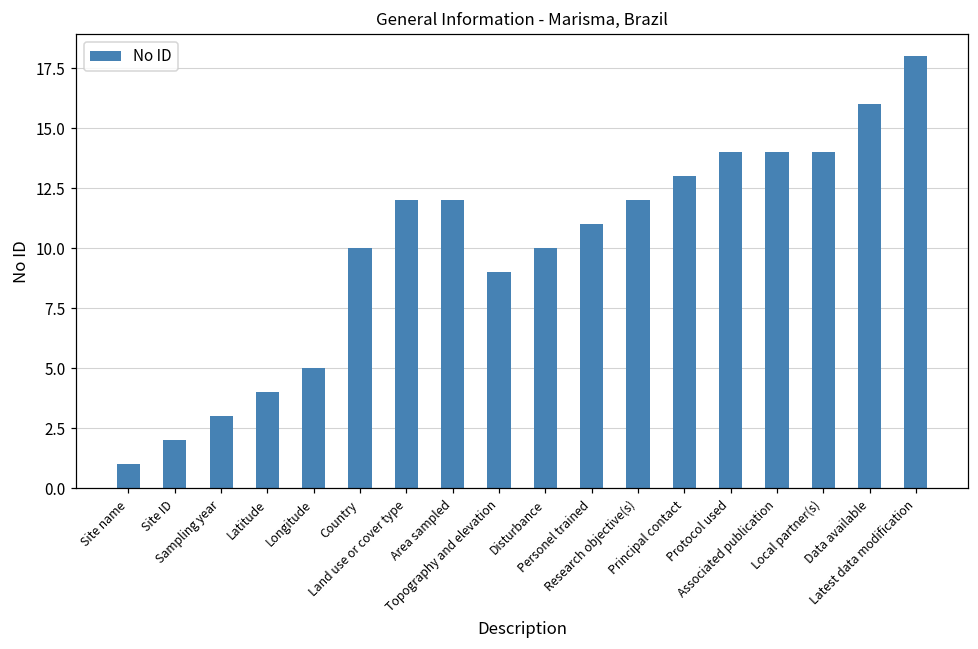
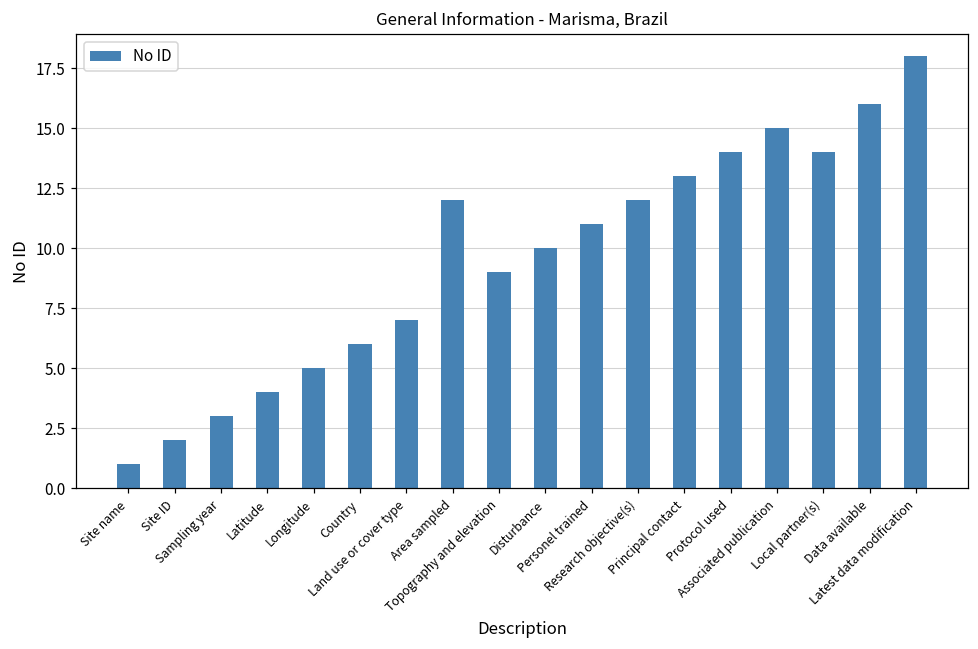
  {
    "Site name": 1,
    "Site ID": 2,
    "Sampling year": 3,
    "Latitude": 4,
    "Longitude": 5,
-   "Country": 10,
-   "Land use or cover type": 12,
+   "Country": 6,
+   "Land use or cover type": 7,
    "Area sampled": 12,
    "Topography and elevation": 9,
    "Disturbance": 10,
    "Personel trained": 11,
    "Research objective(s)": 12,
    "Principal contact": 13,
    "Protocol used": 14,
-   "Associated publication": 14,
+   "Associated publication": 15,
    "Local partner(s)": 14,
    "Data available": 16,
    "Latest data modification": 18
  }
